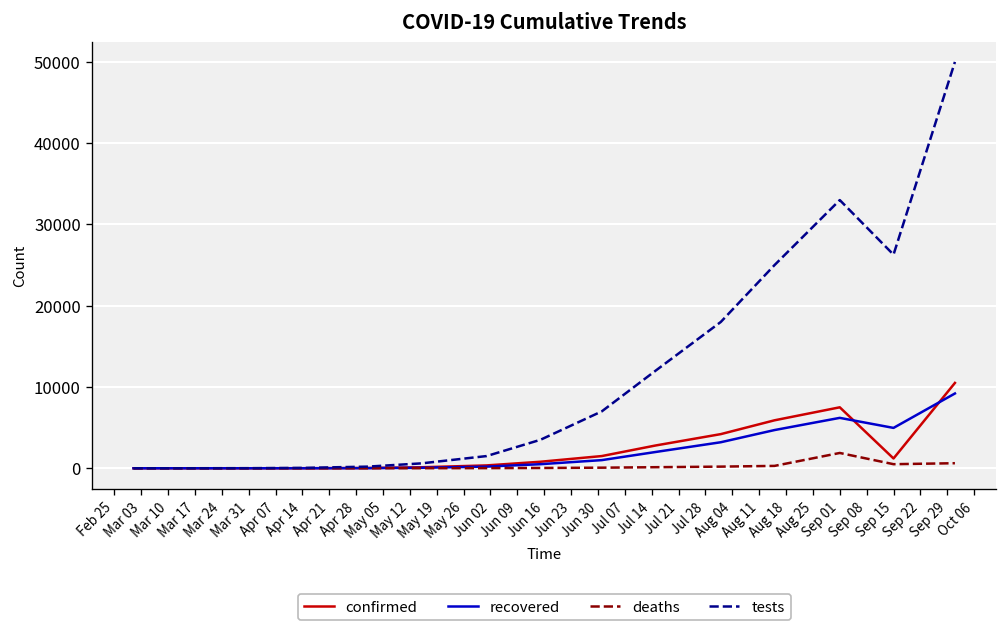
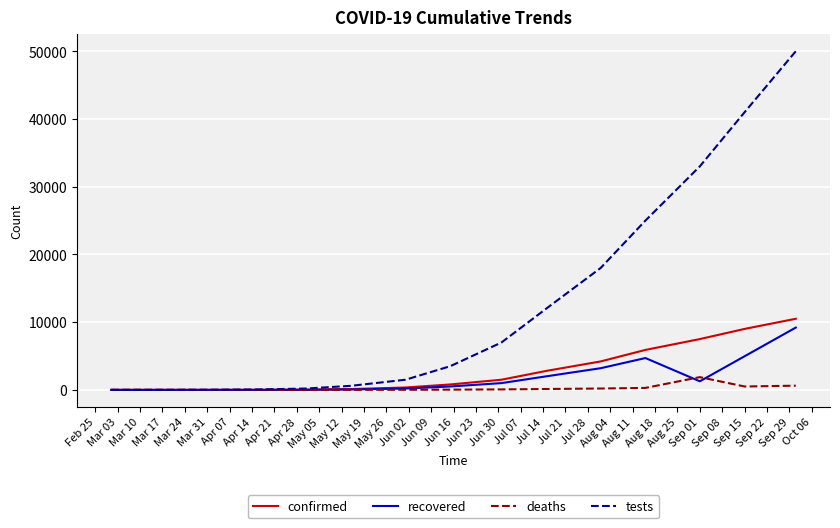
  {
    "confirmed": {
      "Sep 01": 8000,
-     "Sep 15": 1000
+     "Sep 15": 9000
    },
    "recovered": {
-     "Sep 01": 6000,
+     "Sep 01": 1000,
      "Sep 15": 5000
    },
    "deaths": {
      "Sep 01": 2000,
      "Sep 15": 1000
    },
    "tests": {
      "Sep 01": 33000,
-     "Sep 15": 26000
+     "Sep 15": 41000
    }
  }
